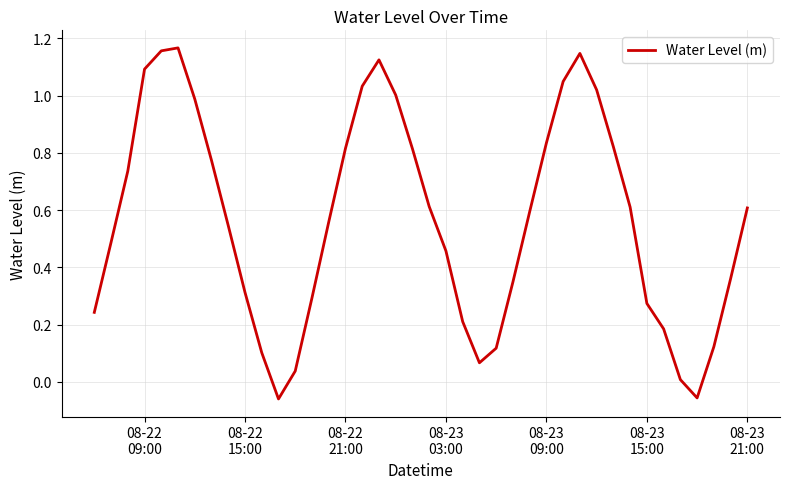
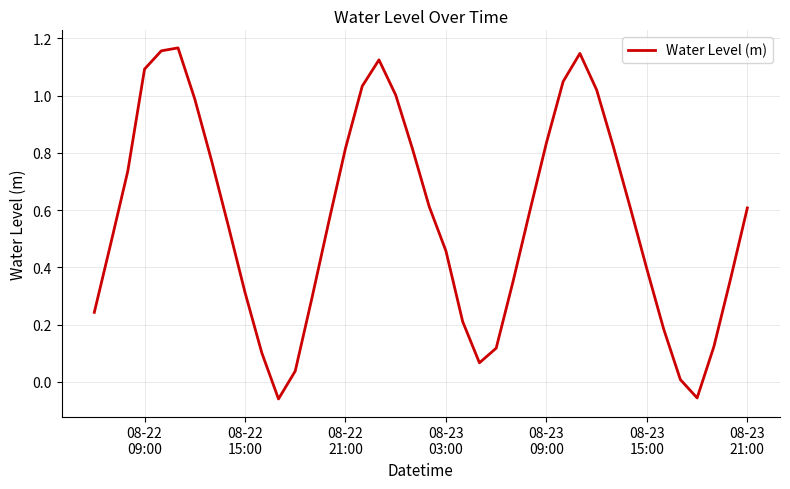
  {
    "08-22 09:00": 1.09,
    "08-22 15:00": 0.31,
    "08-22 21:00": 0.82,
    "08-23 03:00": 0.46,
    "08-23 09:00": 0.83,
-   "08-23 15:00": 0.27,
+   "08-23 15:00": 0.39,
    "08-23 21:00": 0.61
  }
